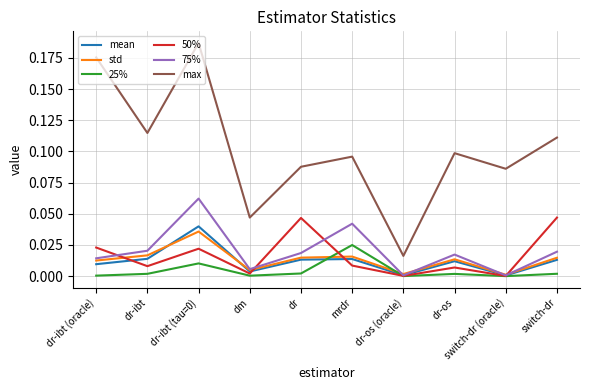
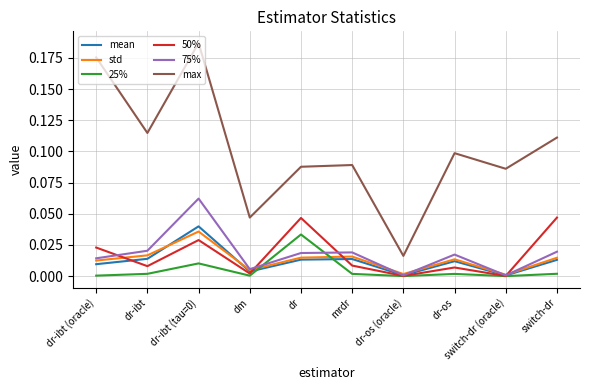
  {
    "mean": {
      "dr-ibt (oracle)": 0.010,
      "dr-ibt": 0.014,
      "dr-ibt (tau=0)": 0.040
    },
    "std": {
      "dr-ibt": 0.017,
      "dr-ibt (tau=0)": 0.036
    },
    "25%": {
      "dr-ibt (oracle)": 0.000,
      "dr-ibt": 0.002,
      "dr-ibt (tau=0)": 0.010,
-     "dr": 0.002,
-     "mrdr": 0.025,
+     "dr": 0.033,
+     "mrdr": 0.002,
      "dr-os": 0.002,
      "switch-dr": 0.002
    },
    "50%": {
      "dr-ibt (oracle)": 0.023,
      "dr-ibt": 0.008,
-     "dr-ibt (tau=0)": 0.022,
+     "dr-ibt (tau=0)": 0.029,
      "dr": 0.047,
      "mrdr": 0.008,
      "dr-os": 0.007,
      "switch-dr": 0.047
    },
    "75%": {
      "dr-ibt": 0.020,
      "dr-ibt (tau=0)": 0.062,
      "dr": 0.019,
-     "mrdr": 0.042,
+     "mrdr": 0.019,
      "dr-os": 0.017,
      "switch-dr": 0.020
    },
    "max": {
      "dr-ibt": 0.115,
      "dm": 0.047,
      "dr": 0.088,
-     "mrdr": 0.096,
+     "mrdr": 0.089,
      "dr-os (oracle)": 0.016,
      "dr-os": 0.099,
      "switch-dr (oracle)": 0.086,
      "switch-dr": 0.111
    }
  }
